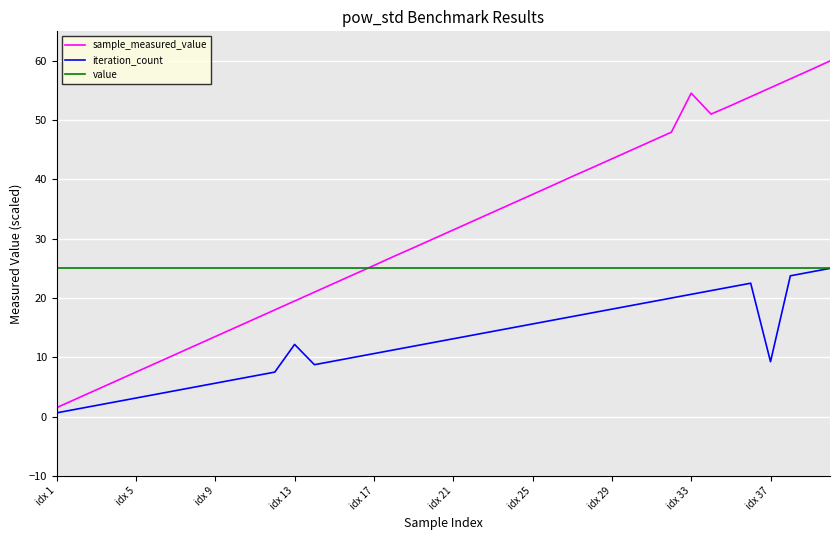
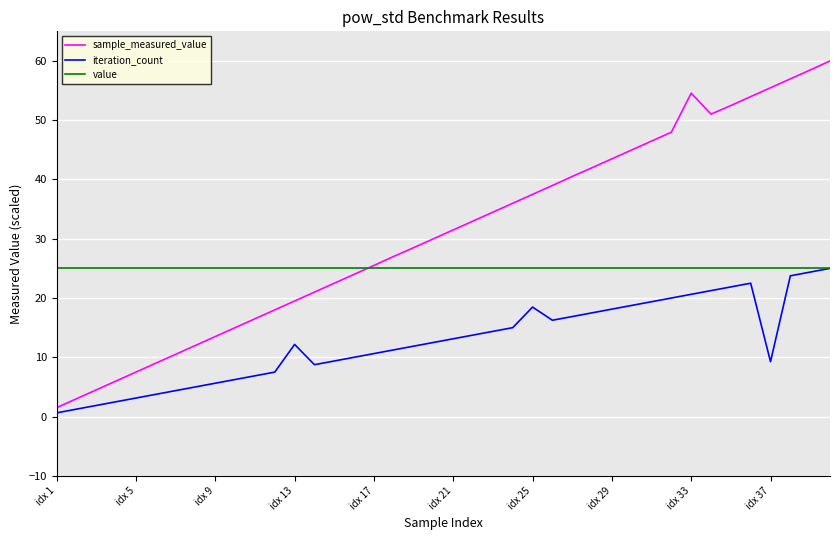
  {
    "sample_measured_value": {
      "idx 1": 2,
      "idx 5": 8,
      "idx 9": 13,
      "idx 13": 19,
      "idx 17": 25,
      "idx 21": 31,
      "idx 25": 37,
      "idx 29": 43,
      "idx 33": 55,
      "idx 37": 55
    },
    "iteration_count": {
      "idx 1": 1,
      "idx 5": 3,
      "idx 9": 6,
      "idx 13": 12,
      "idx 17": 11,
      "idx 21": 13,
-     "idx 25": 16,
+     "idx 25": 18,
      "idx 29": 18,
      "idx 33": 21,
      "idx 37": 9
    },
    "value": {
      "idx 1": 25,
      "idx 5": 25,
      "idx 9": 25,
      "idx 13": 25,
      "idx 17": 25,
      "idx 21": 25,
      "idx 25": 25,
      "idx 29": 25,
      "idx 33": 25,
      "idx 37": 25
    }
  }
